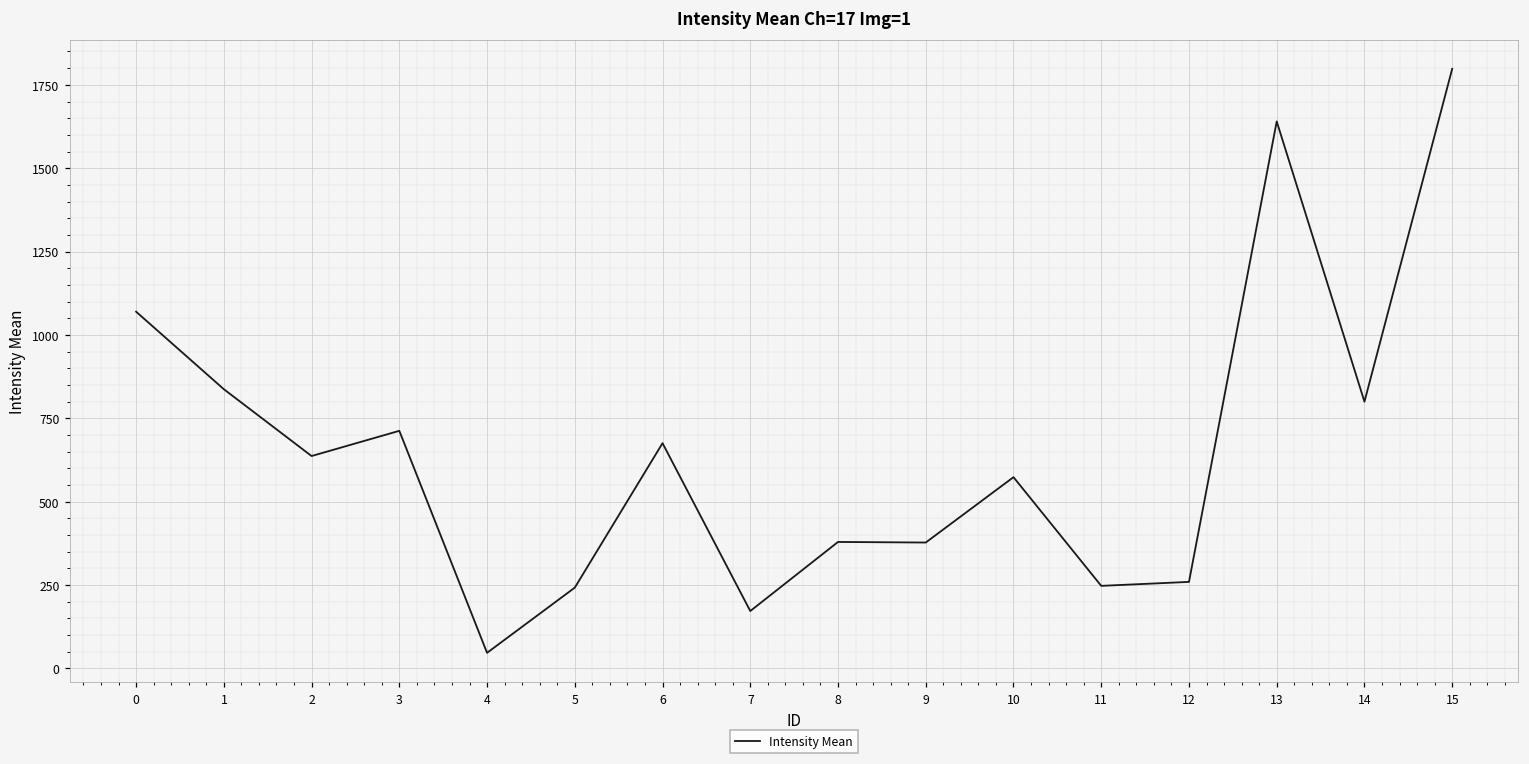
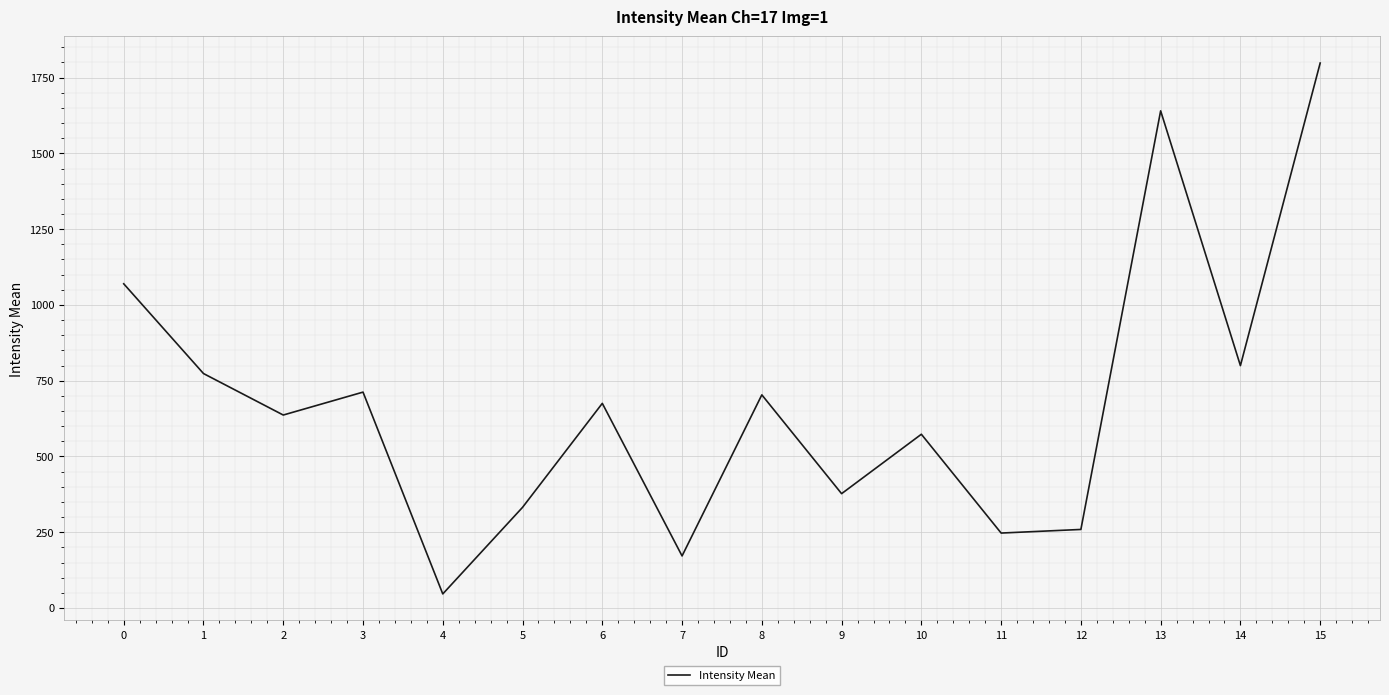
  {
    "0": 1070,
-   "1": 840,
+   "1": 770,
    "2": 640,
    "3": 710,
    "4": 50,
-   "5": 240,
+   "5": 330,
    "6": 680,
    "7": 170,
-   "8": 380,
+   "8": 700,
    "9": 380,
    "10": 570,
    "11": 250,
    "12": 260,
    "13": 1640,
    "14": 800,
    "15": 1800
  }
